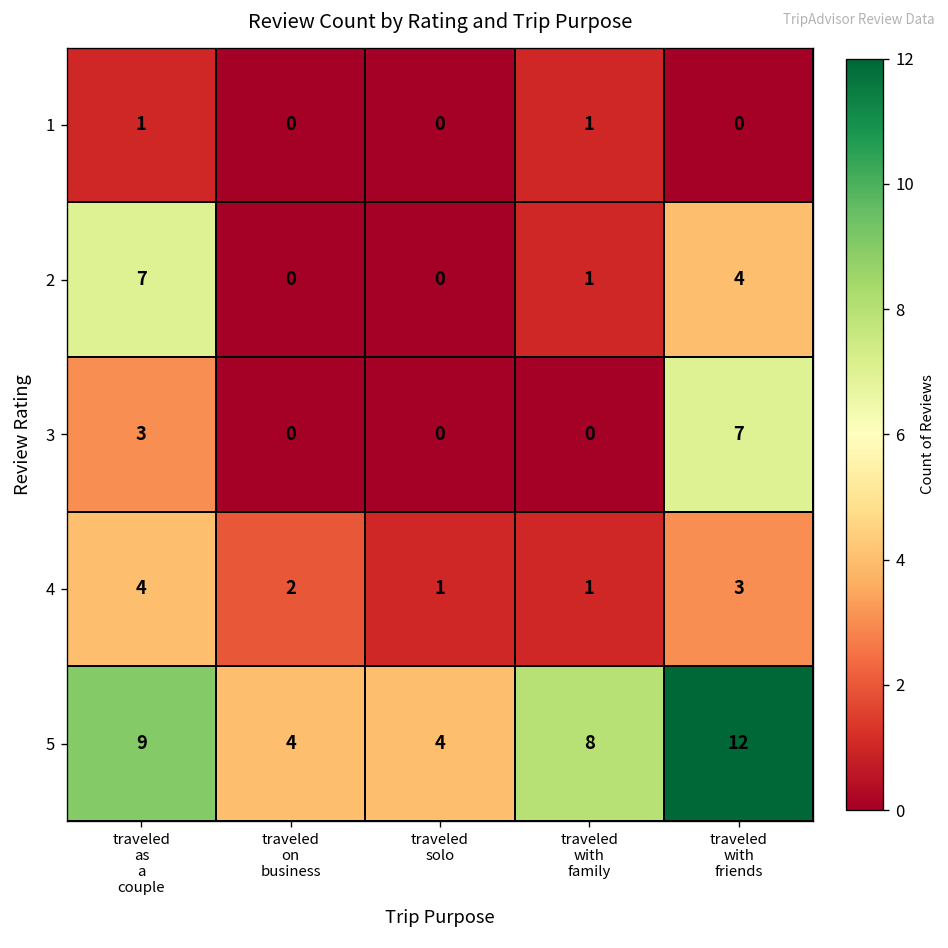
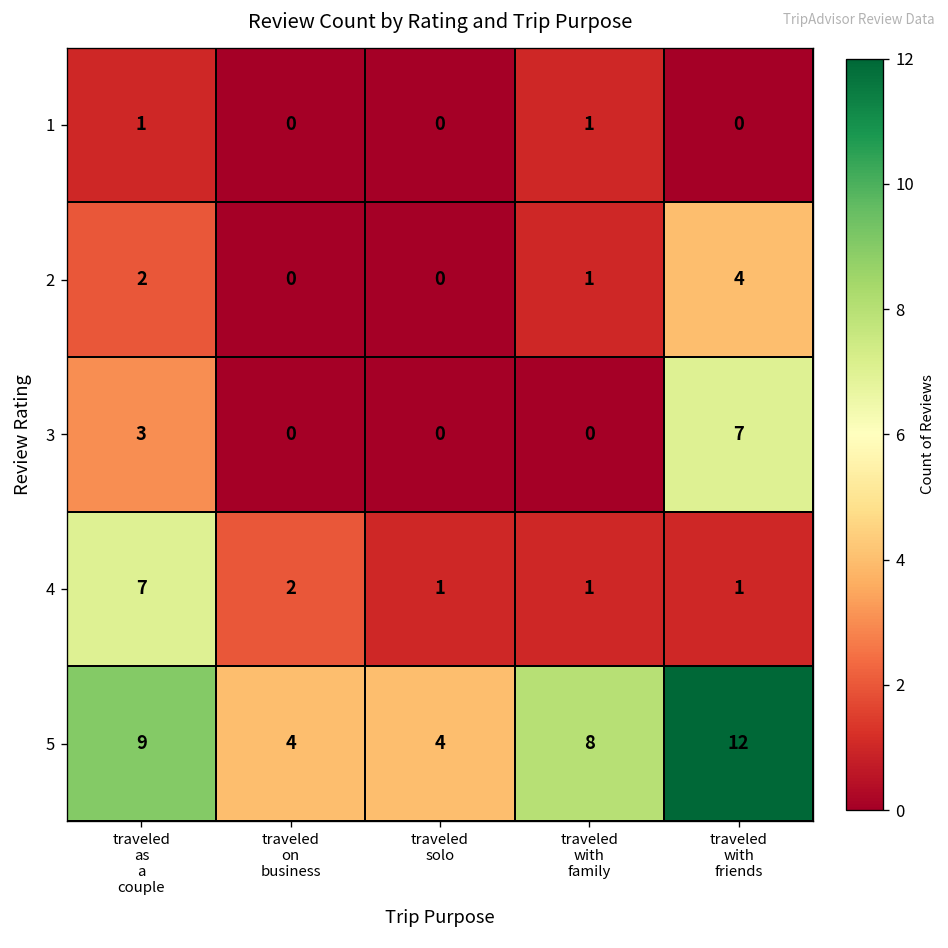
  {
    "1": {
      "traveled as a couple": 1,
      "traveled on business": 0,
      "traveled solo": 0,
      "traveled with family": 1,
      "traveled with friends": 0
    },
    "2": {
-     "traveled as a couple": 7,
+     "traveled as a couple": 2,
      "traveled on business": 0,
      "traveled solo": 0,
      "traveled with family": 1,
      "traveled with friends": 4
    },
    "3": {
      "traveled as a couple": 3,
      "traveled on business": 0,
      "traveled solo": 0,
      "traveled with family": 0,
      "traveled with friends": 7
    },
    "4": {
-     "traveled as a couple": 4,
+     "traveled as a couple": 7,
      "traveled on business": 2,
      "traveled solo": 1,
      "traveled with family": 1,
-     "traveled with friends": 3
+     "traveled with friends": 1
    },
    "5": {
      "traveled as a couple": 9,
      "traveled on business": 4,
      "traveled solo": 4,
      "traveled with family": 8,
      "traveled with friends": 12
    }
  }
